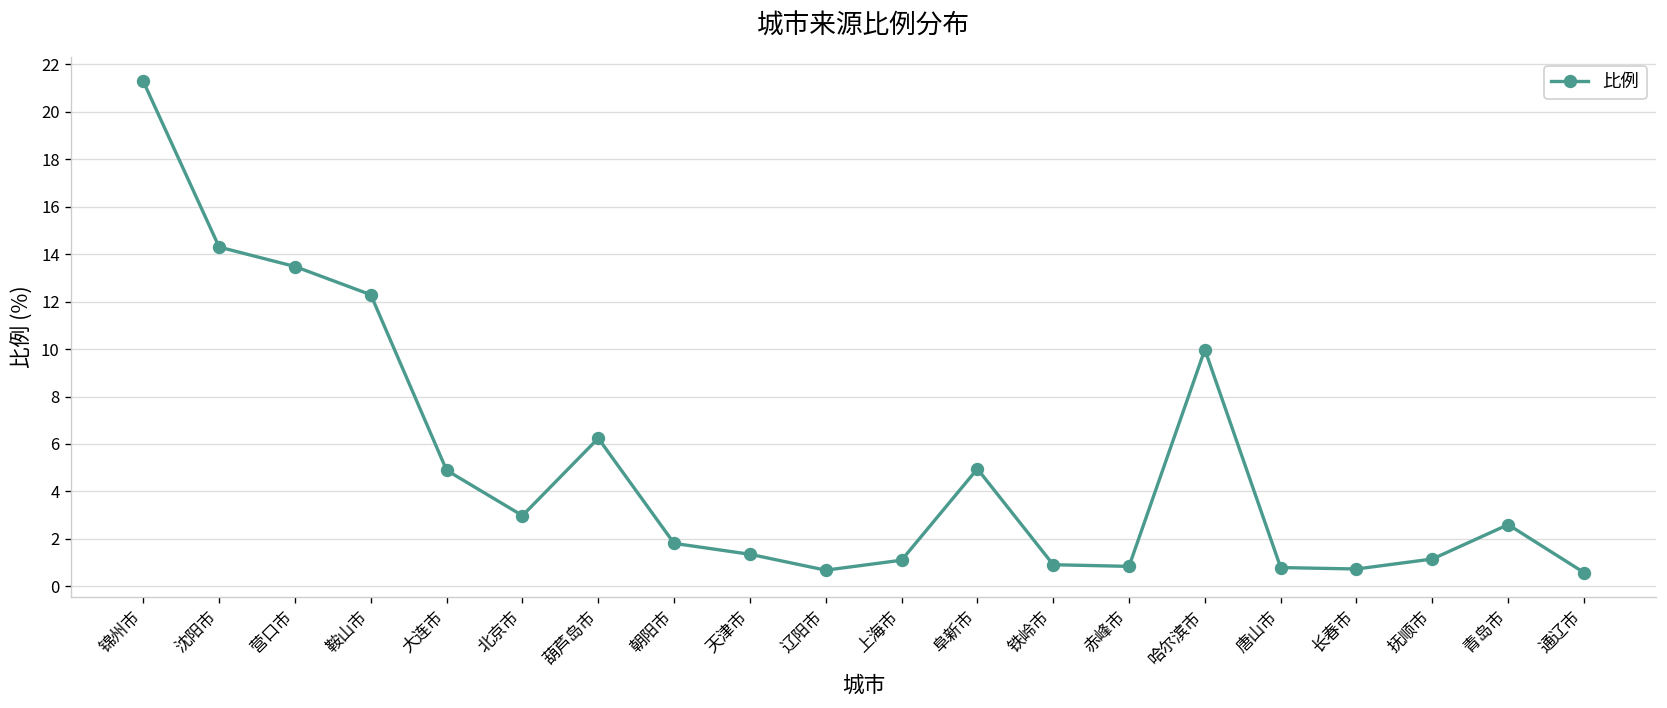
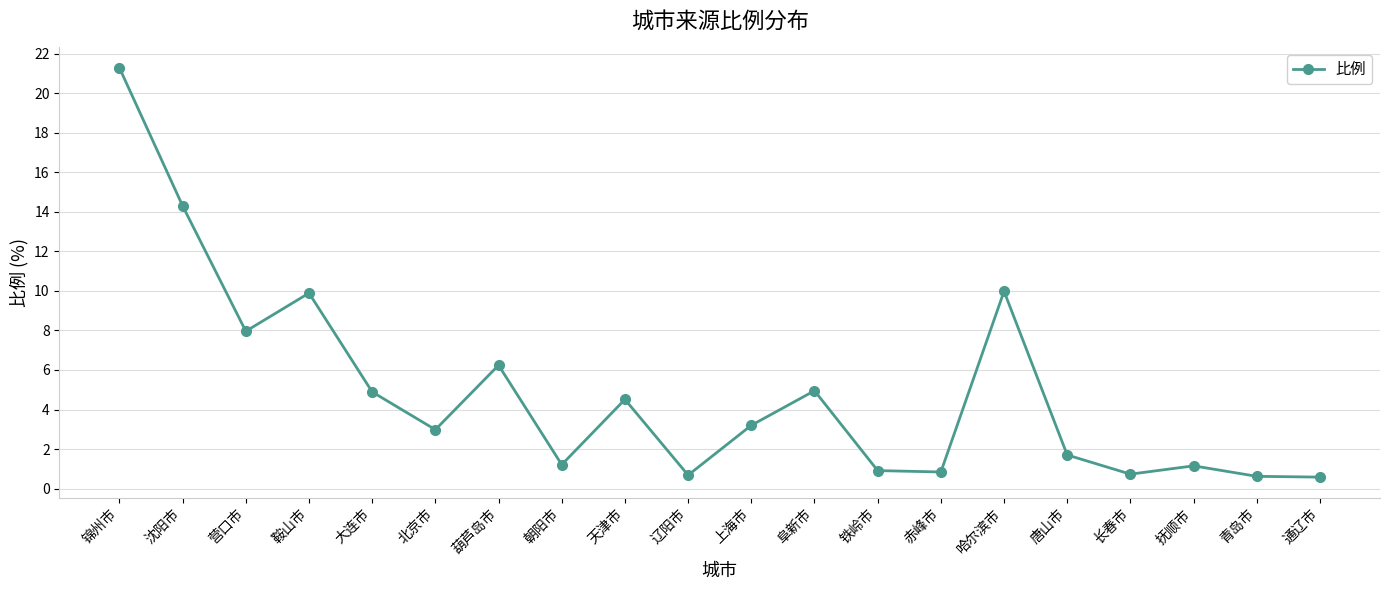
  {
    "锦州市": 21.3,
    "沈阳市": 14.3,
-   "营口市": 13.5,
-   "鞍山市": 12.3,
+   "营口市": 8.0,
+   "鞍山市": 9.9,
    "大连市": 4.9,
    "北京市": 3.0,
    "葫芦岛市": 6.2,
-   "朝阳市": 1.8,
-   "天津市": 1.4,
+   "朝阳市": 1.2,
+   "天津市": 4.5,
    "辽阳市": 0.7,
-   "上海市": 1.1,
+   "上海市": 3.2,
    "阜新市": 5.0,
    "铁岭市": 0.9,
    "赤峰市": 0.8,
    "哈尔滨市": 10.0,
-   "唐山市": 0.8,
+   "唐山市": 1.7,
    "长春市": 0.7,
    "抚顺市": 1.2,
-   "青岛市": 2.6,
+   "青岛市": 0.6,
    "通辽市": 0.6
  }
